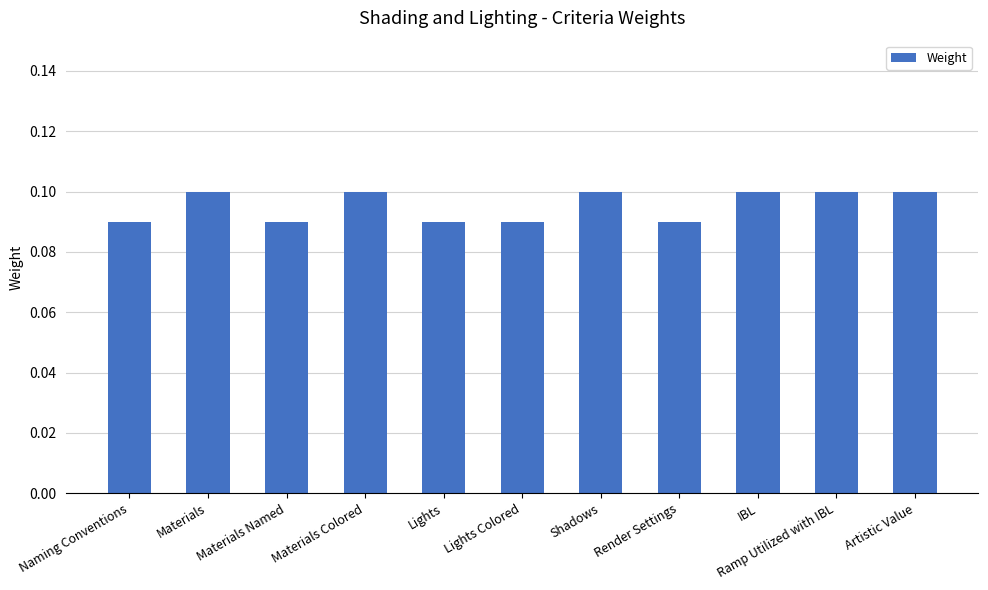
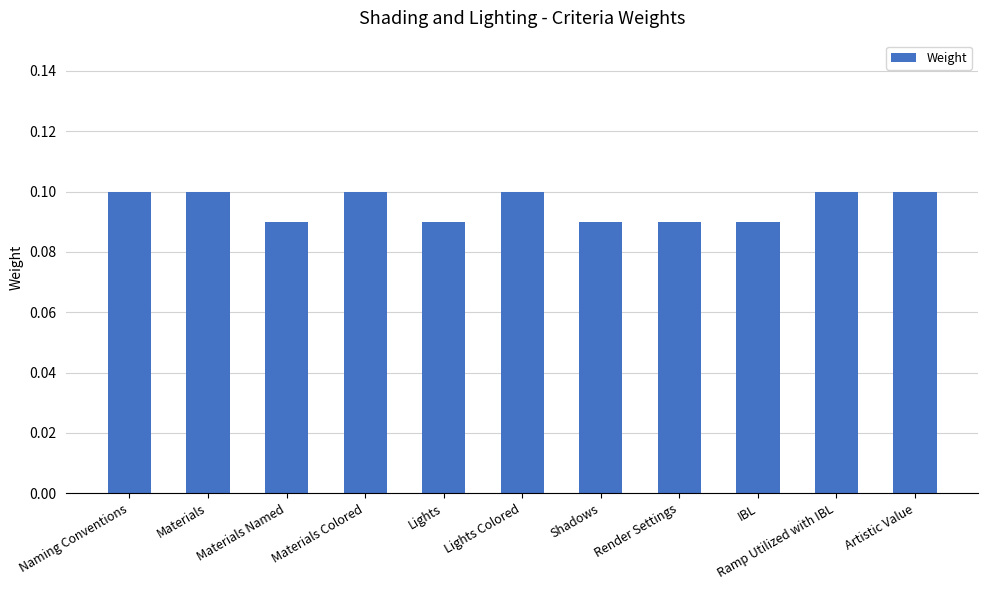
  {
-   "Naming Conventions": 0.09,
+   "Naming Conventions": 0.10,
    "Materials": 0.10,
    "Materials Named": 0.09,
    "Materials Colored": 0.10,
    "Lights": 0.09,
-   "Lights Colored": 0.09,
-   "Shadows": 0.10,
+   "Lights Colored": 0.10,
+   "Shadows": 0.09,
    "Render Settings": 0.09,
-   "IBL": 0.10,
+   "IBL": 0.09,
    "Ramp Utilized with IBL": 0.10,
    "Artistic Value": 0.10
  }
